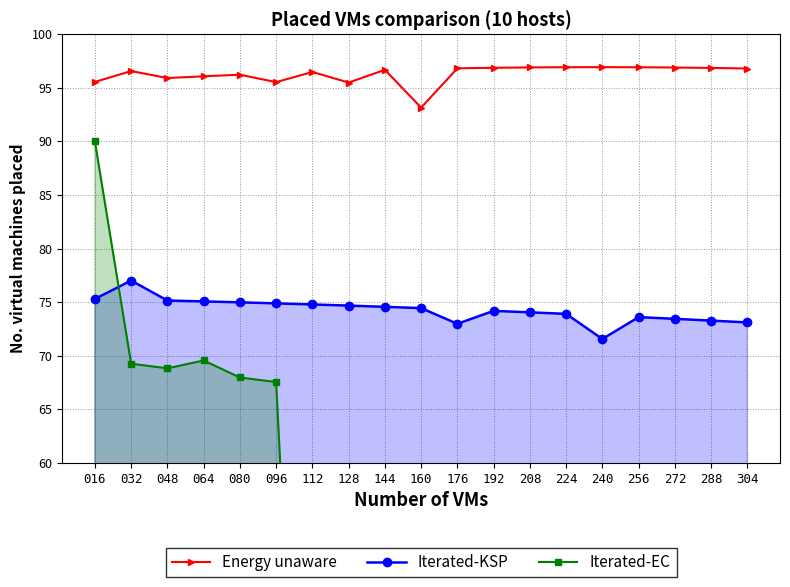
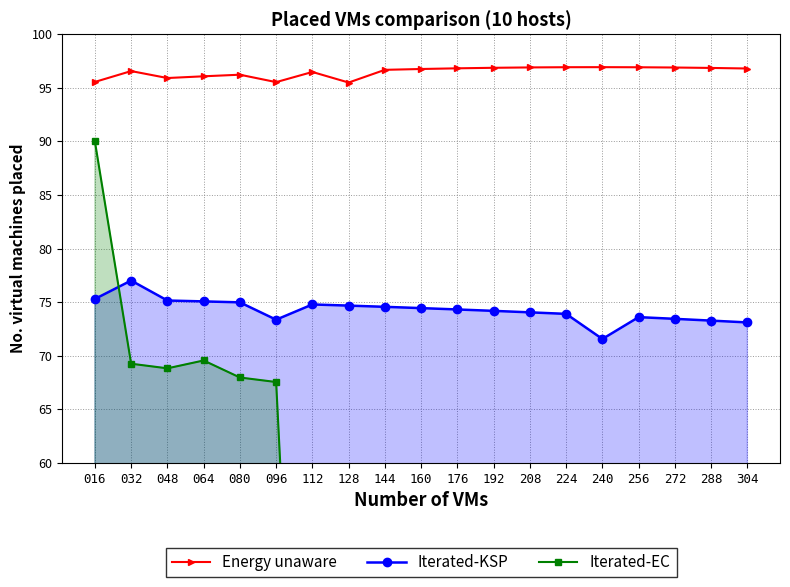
  {
    "Energy unaware": {
      "016": 95.6,
      "032": 96.6,
      "048": 95.9,
      "064": 96.1,
      "080": 96.2,
      "096": 95.5,
      "112": 96.5,
      "128": 95.5,
      "144": 96.7,
-     "160": 93.2,
+     "160": 96.8,
      "176": 96.8,
      "192": 96.9,
      "208": 96.9,
      "224": 96.9,
      "240": 96.9,
      "256": 96.9,
      "272": 96.9,
      "288": 96.9,
      "304": 96.8
    },
    "Iterated-KSP": {
      "016": 75.3,
      "032": 77.0,
      "048": 75.2,
      "064": 75.1,
      "080": 75.0,
-     "096": 74.9,
+     "096": 73.4,
      "112": 74.8,
      "128": 74.7,
      "144": 74.6,
      "160": 74.4,
-     "176": 73.0,
+     "176": 74.3,
      "192": 74.2,
      "208": 74.1,
      "224": 73.9,
      "240": 71.6,
      "256": 73.6,
      "272": 73.4,
      "288": 73.3,
      "304": 73.1
    },
    "Iterated-EC": {
      "016": 90.0,
      "032": 69.3,
      "048": 68.8,
      "064": 69.6,
      "080": 68.0,
      "096": 67.6
    }
  }
